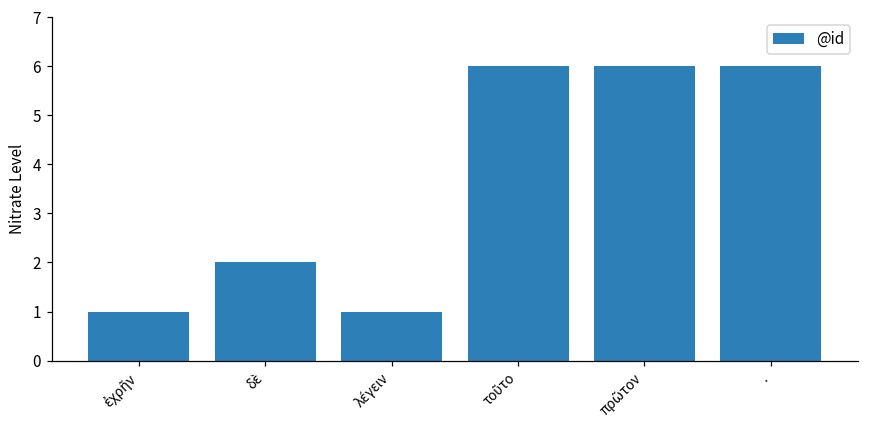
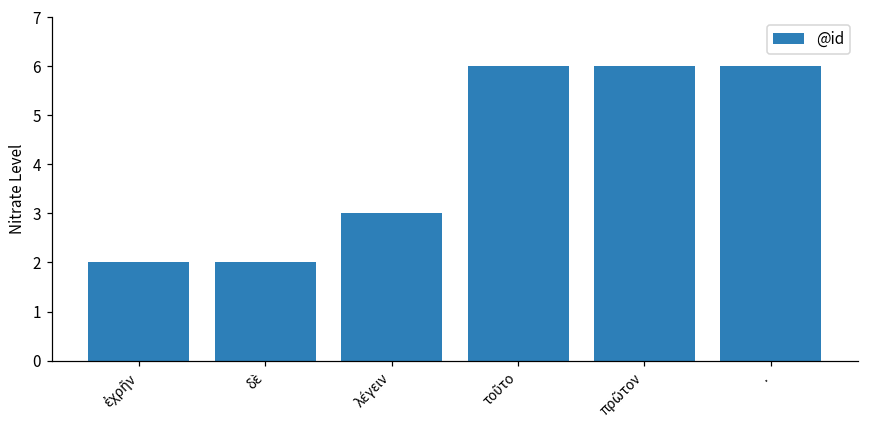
  {
-   "ἐχρῆν": 1,
+   "ἐχρῆν": 2,
    "δὲ": 2,
-   "λέγειν": 1,
+   "λέγειν": 3,
    "τοῦτο": 6,
    "πρῶτον": 6,
    ".": 6
  }
